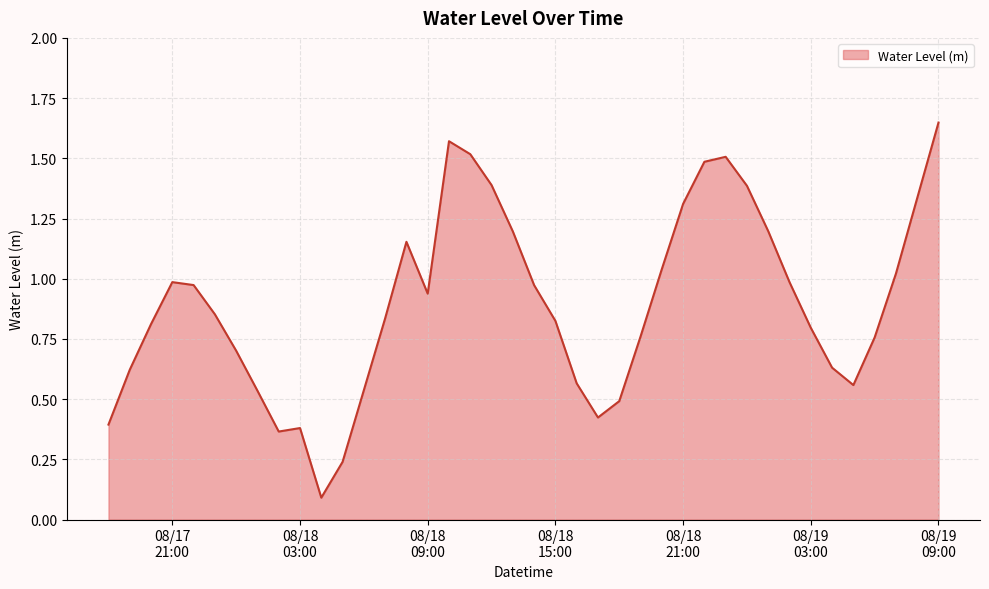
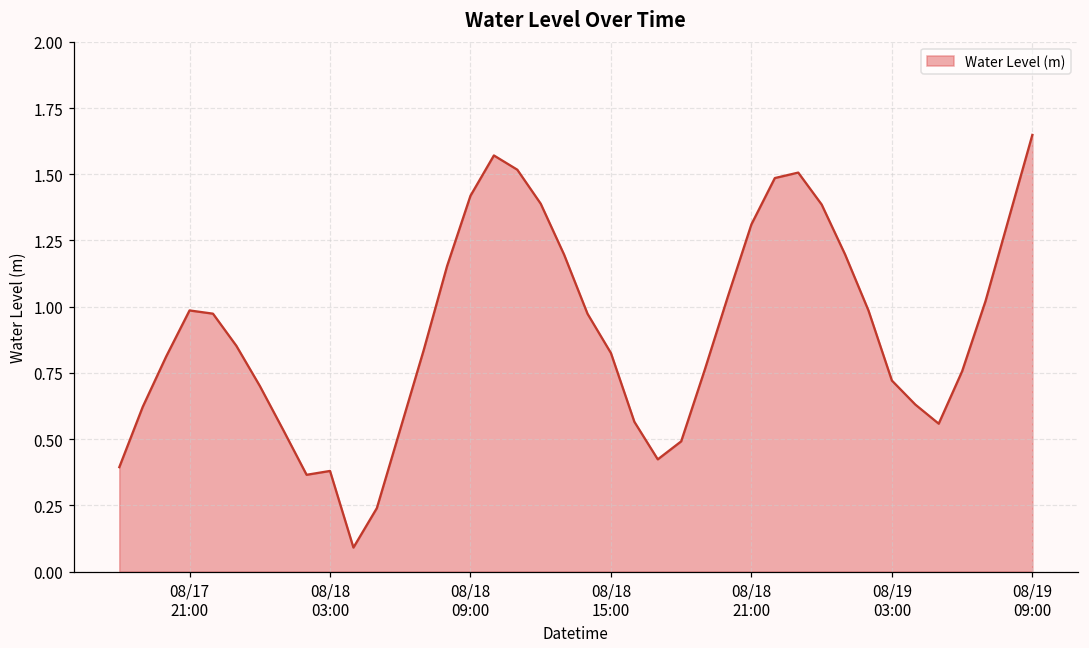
  {
    "08/17 21:00": 0.99,
    "08/18 03:00": 0.38,
-   "08/18 09:00": 0.94,
+   "08/18 09:00": 1.42,
    "08/18 15:00": 0.82,
    "08/18 21:00": 1.31,
-   "08/19 03:00": 0.80,
+   "08/19 03:00": 0.72,
    "08/19 09:00": 1.65
  }
